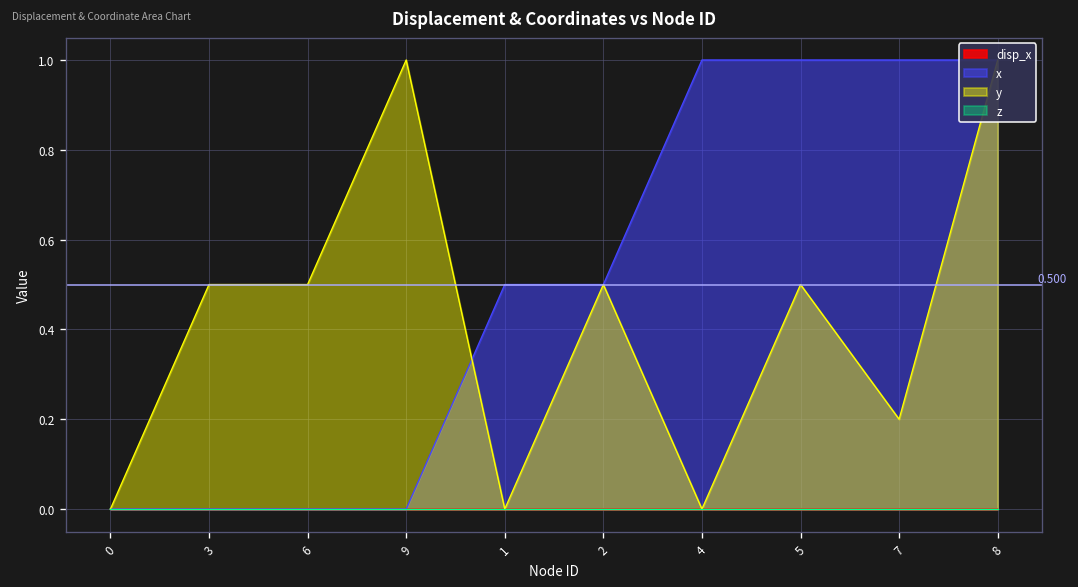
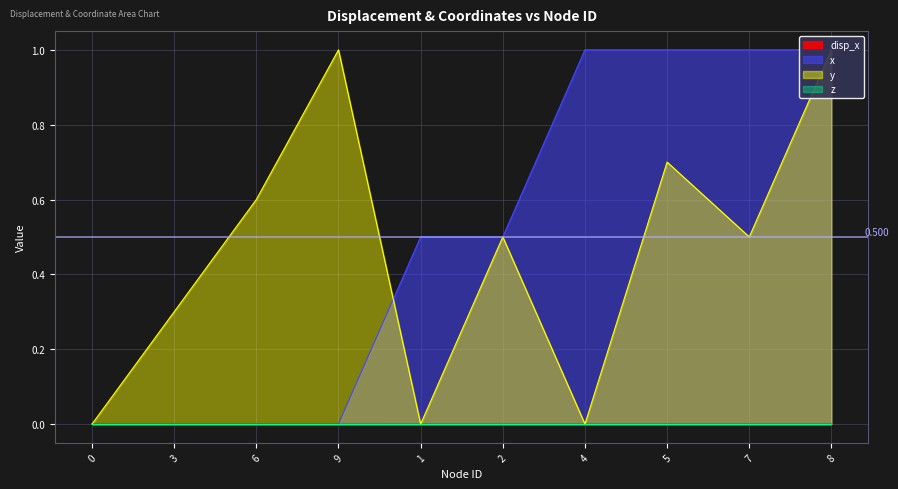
  {
    "x": {
      "1": 0.5,
      "4": 1.0,
      "5": 1.0,
      "7": 1.0
    },
    "y": {
-     "3": 0.5,
-     "6": 0.5,
+     "3": 0.3,
+     "6": 0.6,
      "9": 1.0,
-     "5": 0.5,
-     "7": 0.2
+     "5": 0.7,
+     "7": 0.5
    },
    "z": {
      "2": 0.0,
      "5": 0.0,
      "7": 0.0,
      "8": 0.0
    }
  }
